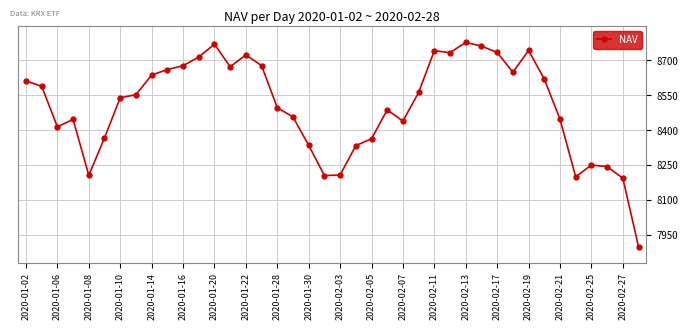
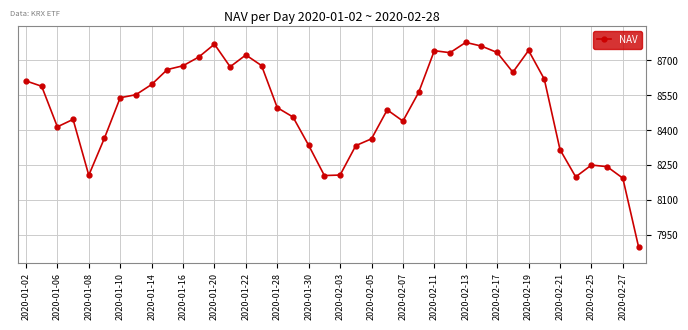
  {
    "2020-01-02": 8610,
    "2020-01-06": 8410,
    "2020-01-08": 8210,
    "2020-01-10": 8540,
-   "2020-01-14": 8640,
+   "2020-01-14": 8600,
    "2020-01-16": 8680,
    "2020-01-20": 8770,
    "2020-01-22": 8720,
    "2020-01-28": 8500,
    "2020-01-30": 8330,
    "2020-02-03": 8210,
    "2020-02-05": 8360,
    "2020-02-07": 8440,
    "2020-02-11": 8740,
    "2020-02-13": 8780,
    "2020-02-17": 8730,
    "2020-02-19": 8740,
-   "2020-02-21": 8450,
+   "2020-02-21": 8320,
    "2020-02-25": 8250,
    "2020-02-27": 8190
  }
